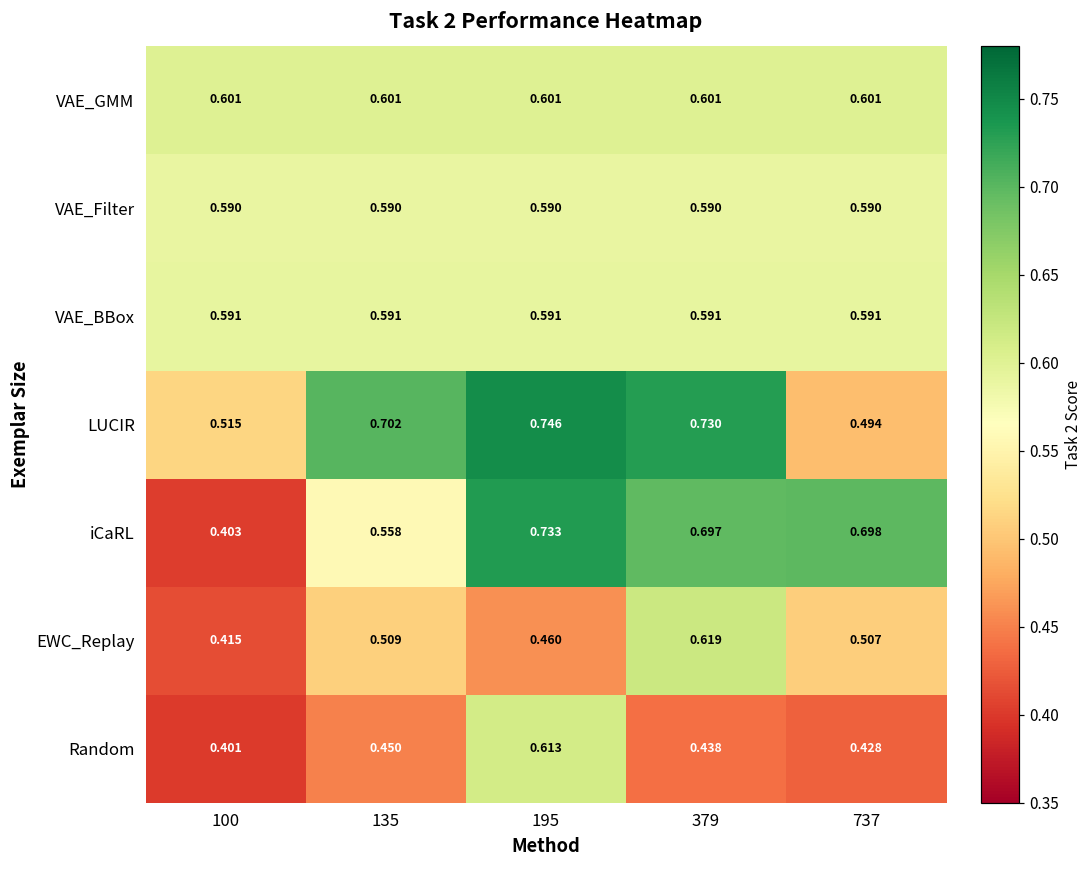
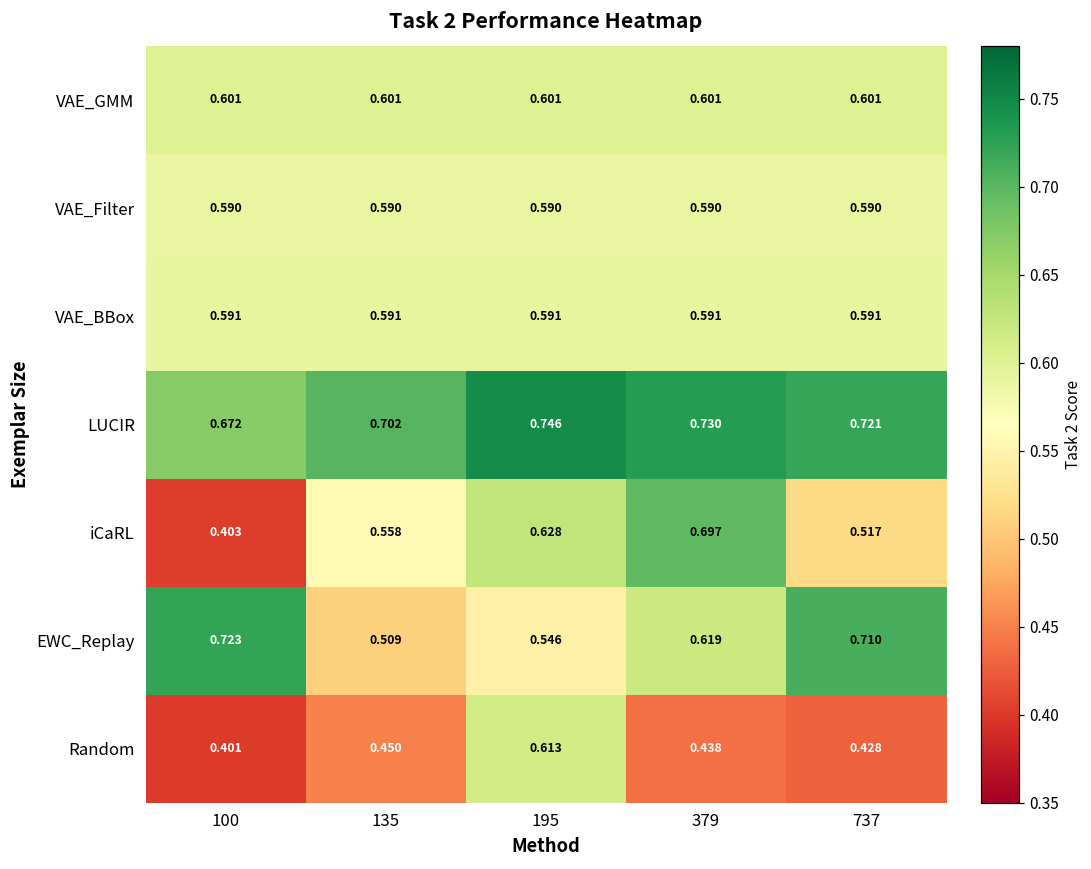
  {
    "VAE_GMM": {
      "100": 0.601,
      "135": 0.601,
      "195": 0.601,
      "379": 0.601,
      "737": 0.601
    },
    "VAE_Filter": {
      "100": 0.590,
      "135": 0.590,
      "195": 0.590,
      "379": 0.590,
      "737": 0.590
    },
    "VAE_BBox": {
      "100": 0.591,
      "135": 0.591,
      "195": 0.591,
      "379": 0.591,
      "737": 0.591
    },
    "LUCIR": {
-     "100": 0.515,
+     "100": 0.672,
      "135": 0.702,
      "195": 0.746,
      "379": 0.730,
-     "737": 0.494
+     "737": 0.721
    },
    "iCaRL": {
      "100": 0.403,
      "135": 0.558,
-     "195": 0.733,
+     "195": 0.628,
      "379": 0.697,
-     "737": 0.698
+     "737": 0.517
    },
    "EWC_Replay": {
-     "100": 0.415,
+     "100": 0.723,
      "135": 0.509,
-     "195": 0.460,
+     "195": 0.546,
      "379": 0.619,
-     "737": 0.507
+     "737": 0.710
    },
    "Random": {
      "100": 0.401,
      "135": 0.450,
      "195": 0.613,
      "379": 0.438,
      "737": 0.428
    }
  }
